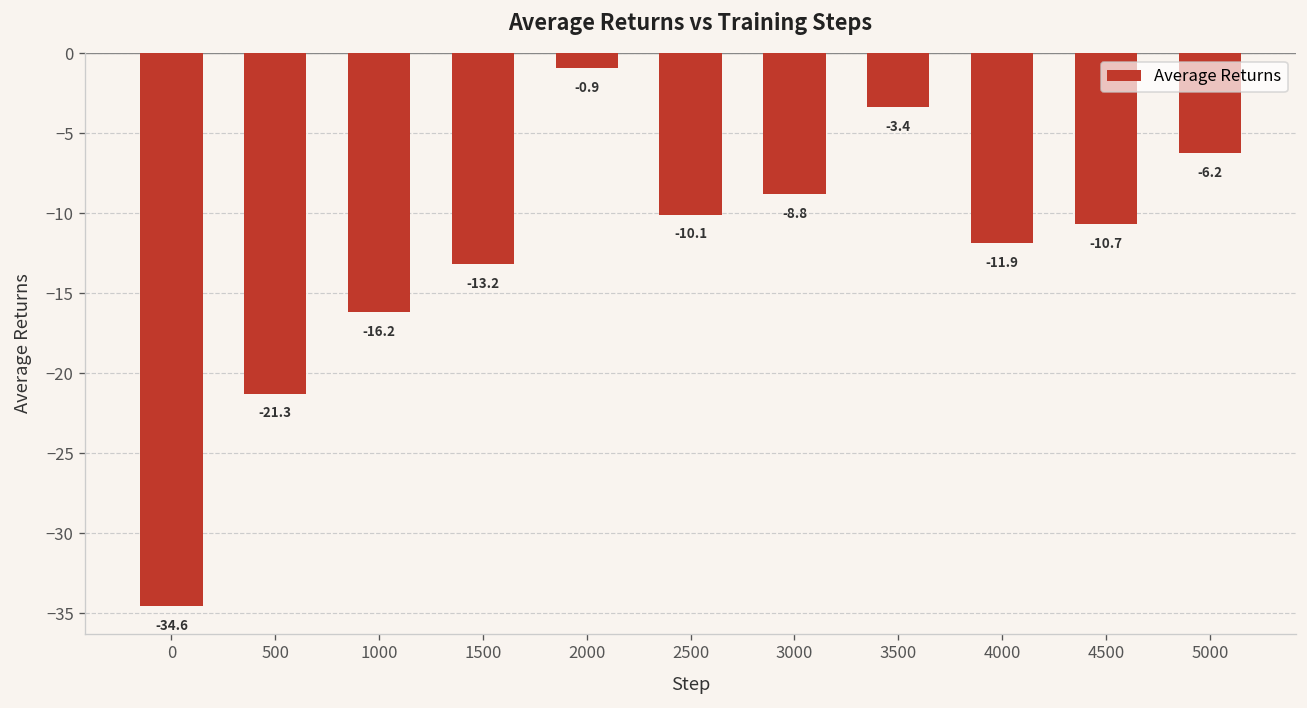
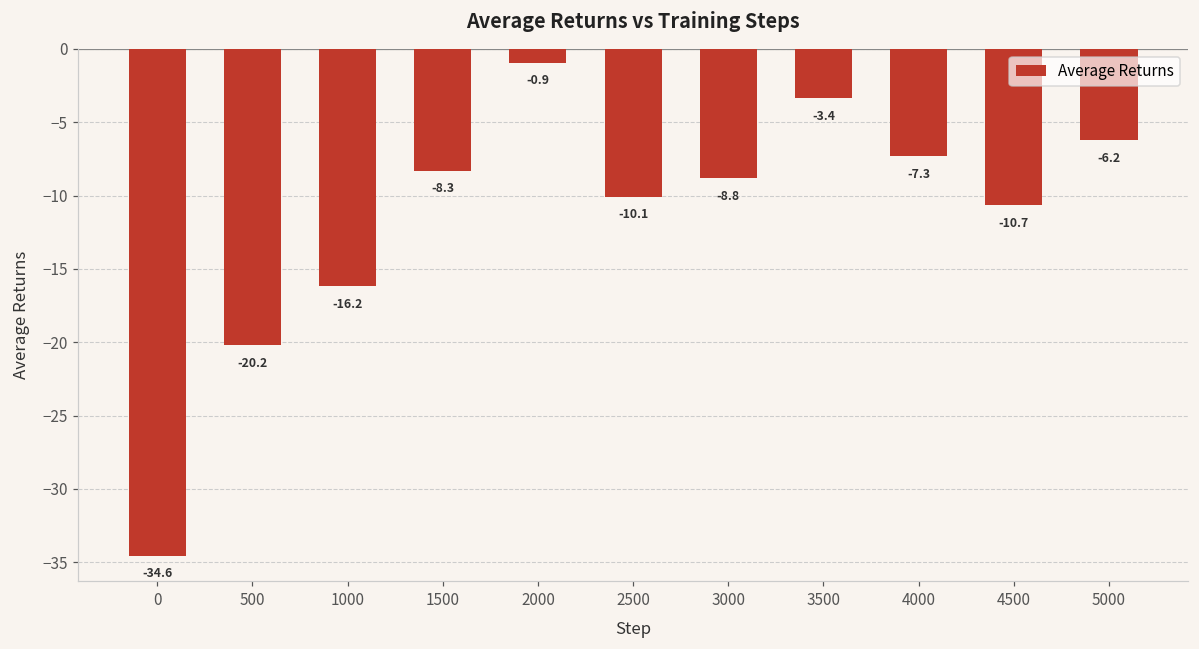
  {
    "0": -34.6,
-   "500": -21.3,
+   "500": -20.2,
    "1000": -16.2,
-   "1500": -13.2,
+   "1500": -8.3,
    "2000": -0.9,
    "2500": -10.1,
    "3000": -8.8,
    "3500": -3.4,
-   "4000": -11.9,
+   "4000": -7.3,
    "4500": -10.7,
    "5000": -6.2
  }
